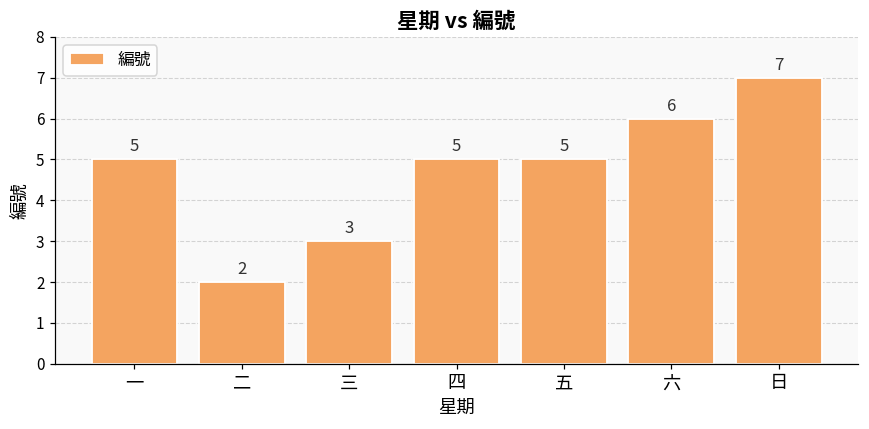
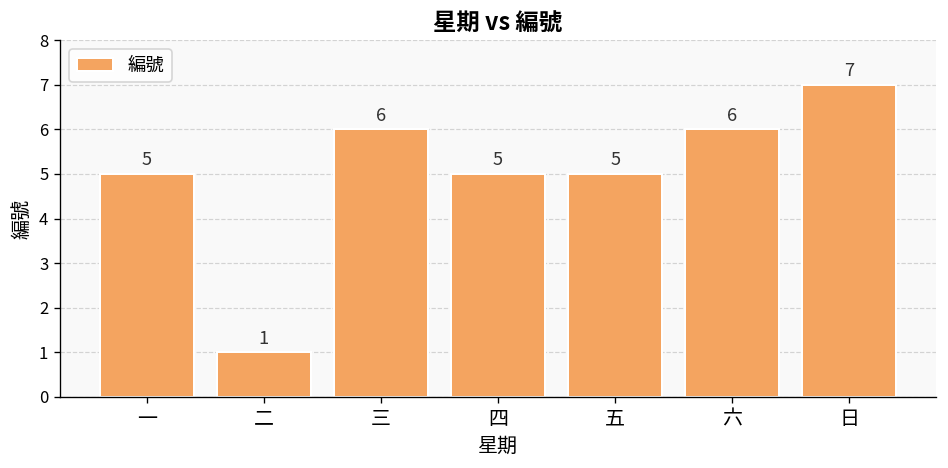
  {
    "一": 5,
-   "二": 2,
-   "三": 3,
+   "二": 1,
+   "三": 6,
    "四": 5,
    "五": 5,
    "六": 6,
    "日": 7
  }
